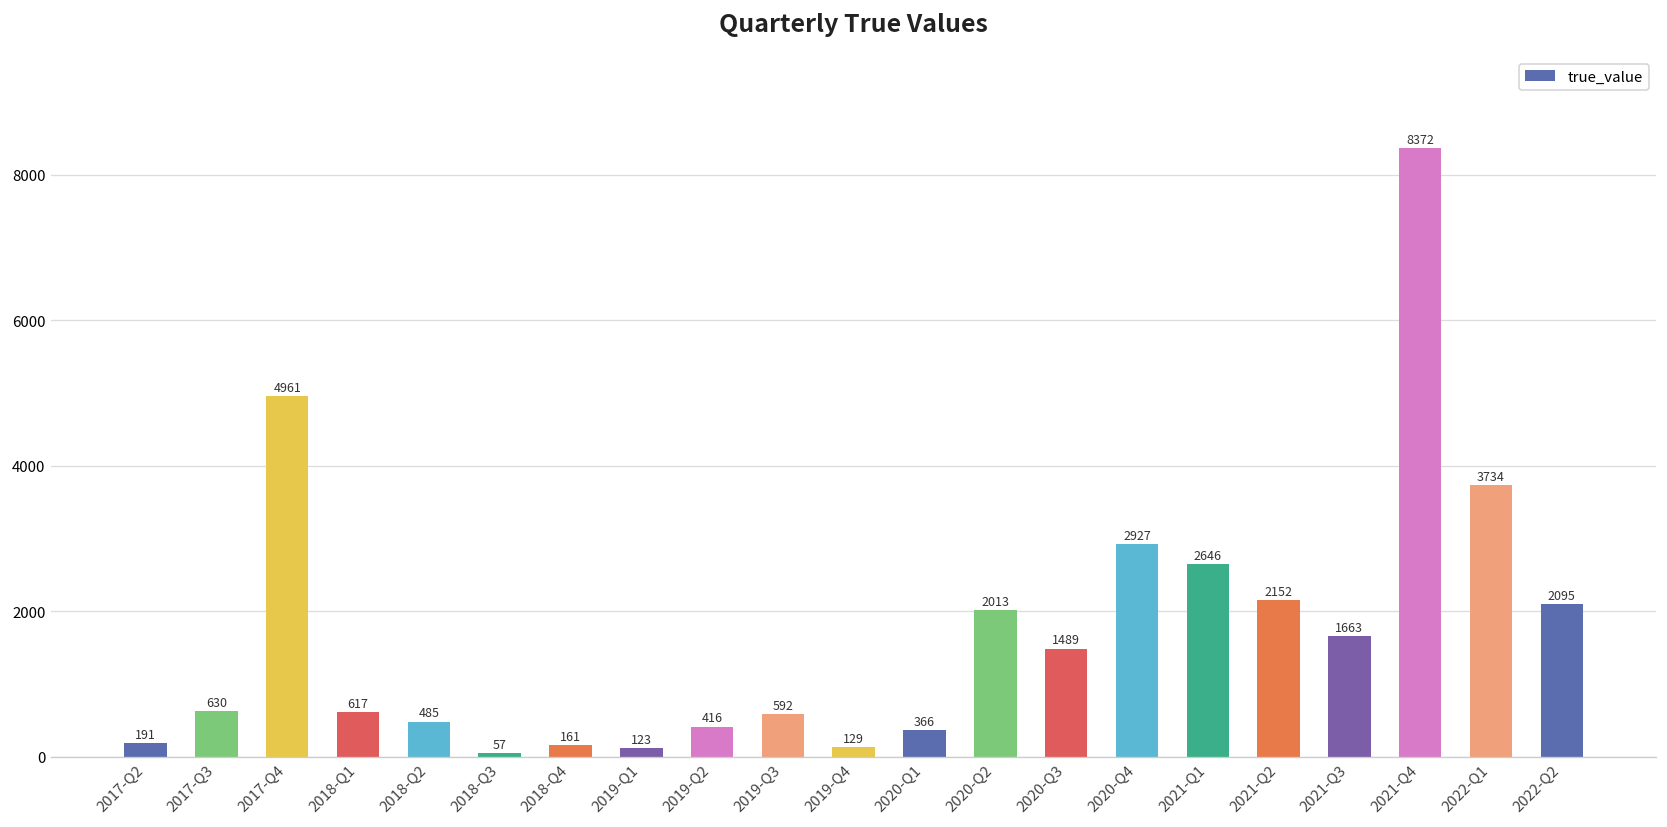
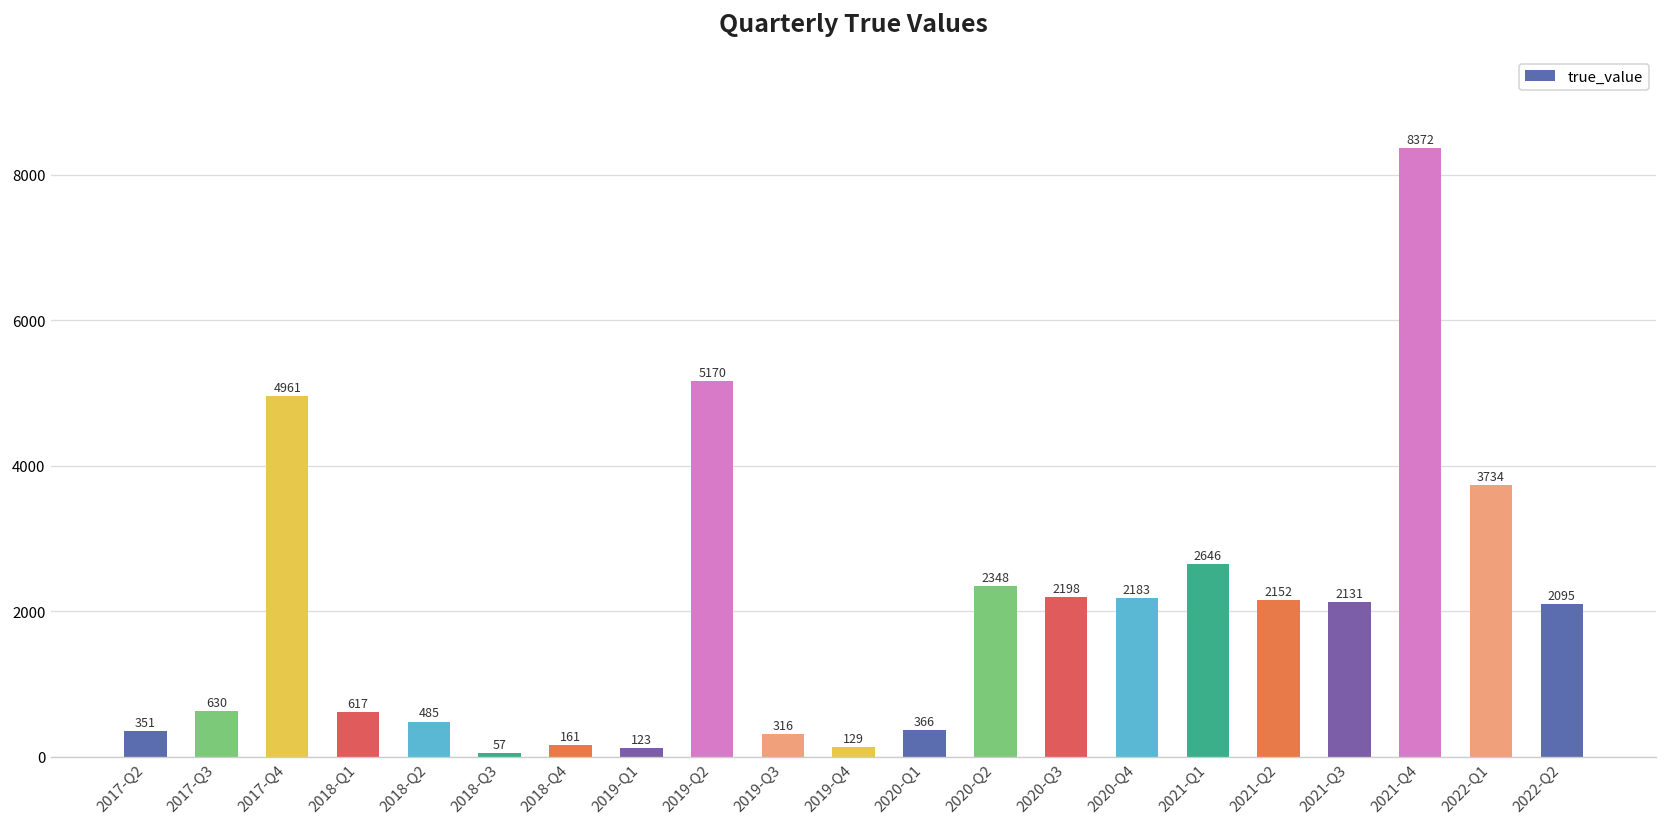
  {
-   "2017-Q2": 191,
+   "2017-Q2": 351,
    "2017-Q3": 630,
    "2017-Q4": 4961,
    "2018-Q1": 617,
    "2018-Q2": 485,
    "2018-Q3": 57,
    "2018-Q4": 161,
    "2019-Q1": 123,
-   "2019-Q2": 416,
-   "2019-Q3": 592,
+   "2019-Q2": 5170,
+   "2019-Q3": 316,
    "2019-Q4": 129,
    "2020-Q1": 366,
-   "2020-Q2": 2013,
-   "2020-Q3": 1489,
-   "2020-Q4": 2927,
+   "2020-Q2": 2348,
+   "2020-Q3": 2198,
+   "2020-Q4": 2183,
    "2021-Q1": 2646,
    "2021-Q2": 2152,
-   "2021-Q3": 1663,
+   "2021-Q3": 2131,
    "2021-Q4": 8372,
    "2022-Q1": 3734,
    "2022-Q2": 2095
  }
